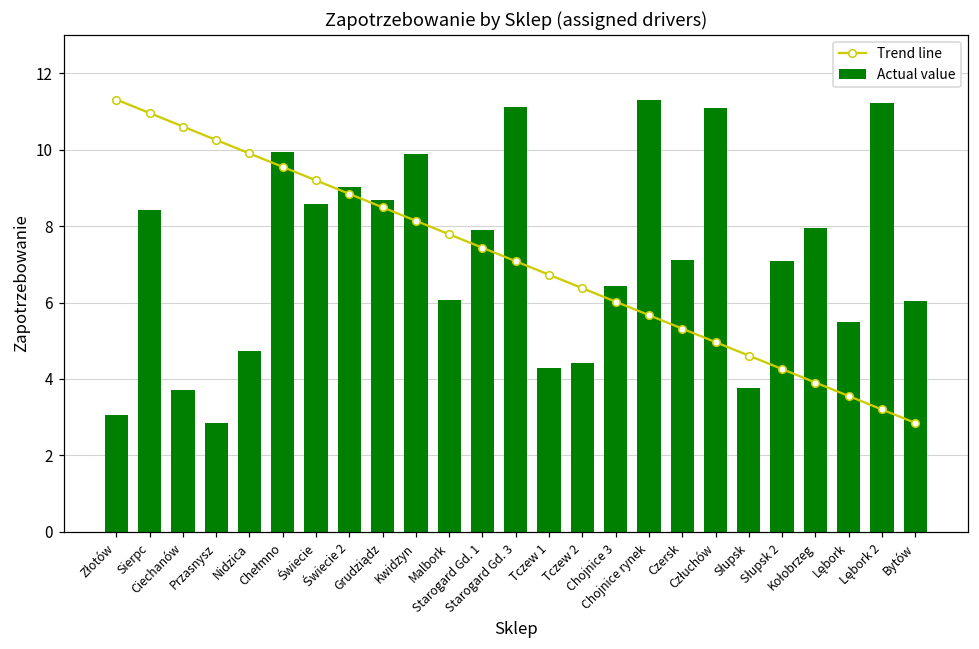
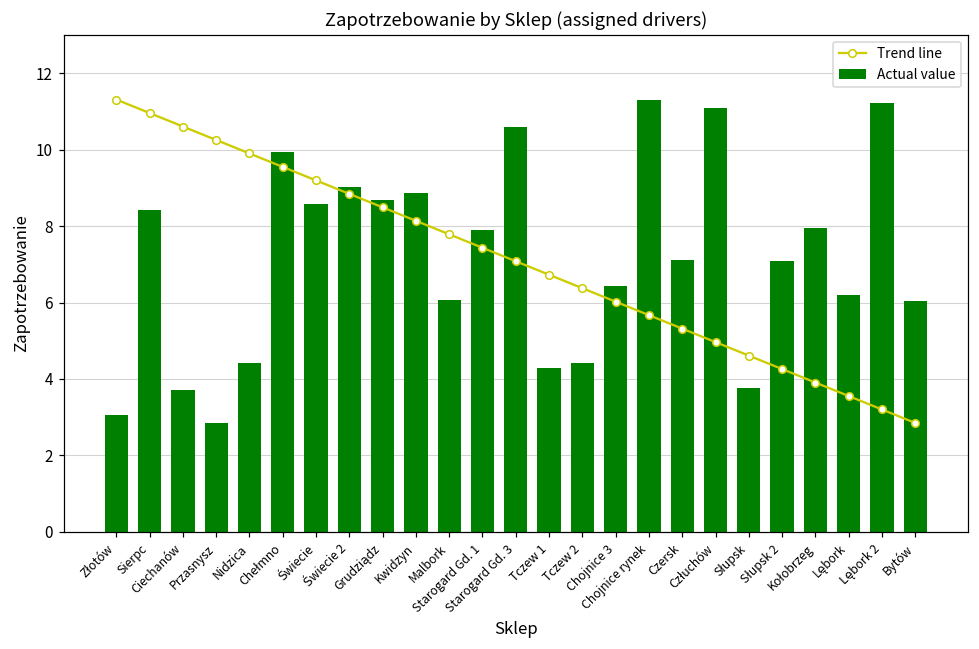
  {
    "Trend line": {
      "Złotów": 11.3,
      "Sierpc": 11.0,
      "Ciechanów": 10.6,
      "Przasnysz": 10.3,
      "Nidzica": 9.9,
      "Chełmno": 9.5,
      "Świecie": 9.2,
      "Świecie 2": 8.8,
      "Grudziądz": 8.5,
      "Kwidzyn": 8.1,
      "Malbork": 7.8,
      "Starogard Gd. 1": 7.4,
      "Starogard Gd. 3": 7.1,
      "Tczew 1": 6.7,
      "Tczew 2": 6.4,
      "Chojnice 3": 6.0,
      "Chojnice rynek": 5.7,
      "Czersk": 5.3,
      "Człuchów": 5.0,
      "Słupsk": 4.6,
      "Słupsk 2": 4.3,
      "Kołobrzeg": 3.9,
      "Lębork": 3.6,
      "Lębork 2": 3.2,
      "Bytów": 2.9
    },
    "Actual value": {
      "Złotów": 3.1,
      "Sierpc": 8.4,
      "Ciechanów": 3.7,
      "Przasnysz": 2.9,
-     "Nidzica": 4.7,
+     "Nidzica": 4.4,
      "Chełmno": 9.9,
      "Świecie": 8.6,
      "Świecie 2": 9.0,
      "Grudziądz": 8.7,
-     "Kwidzyn": 9.9,
+     "Kwidzyn": 8.9,
      "Malbork": 6.1,
      "Starogard Gd. 1": 7.9,
-     "Starogard Gd. 3": 11.1,
+     "Starogard Gd. 3": 10.6,
      "Tczew 1": 4.3,
      "Tczew 2": 4.4,
      "Chojnice 3": 6.4,
      "Chojnice rynek": 11.3,
      "Czersk": 7.1,
      "Człuchów": 11.1,
      "Słupsk": 3.8,
      "Słupsk 2": 7.1,
      "Kołobrzeg": 8.0,
-     "Lębork": 5.5,
+     "Lębork": 6.2,
      "Lębork 2": 11.2,
      "Bytów": 6.1
    }
  }
